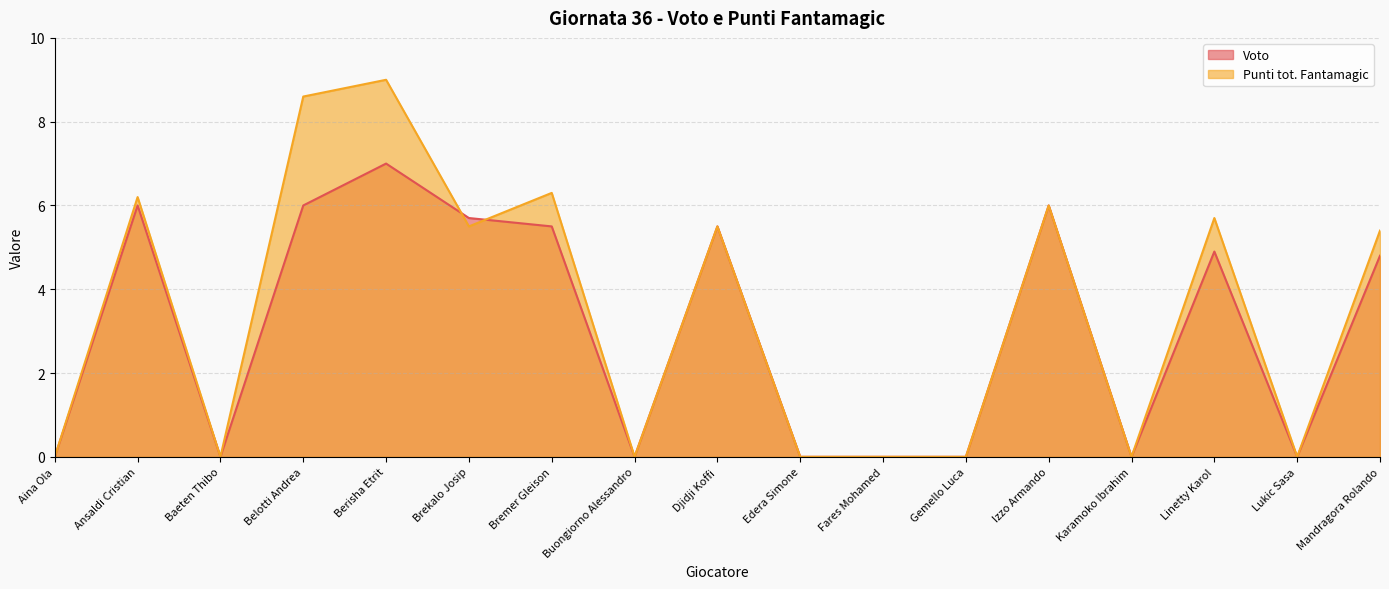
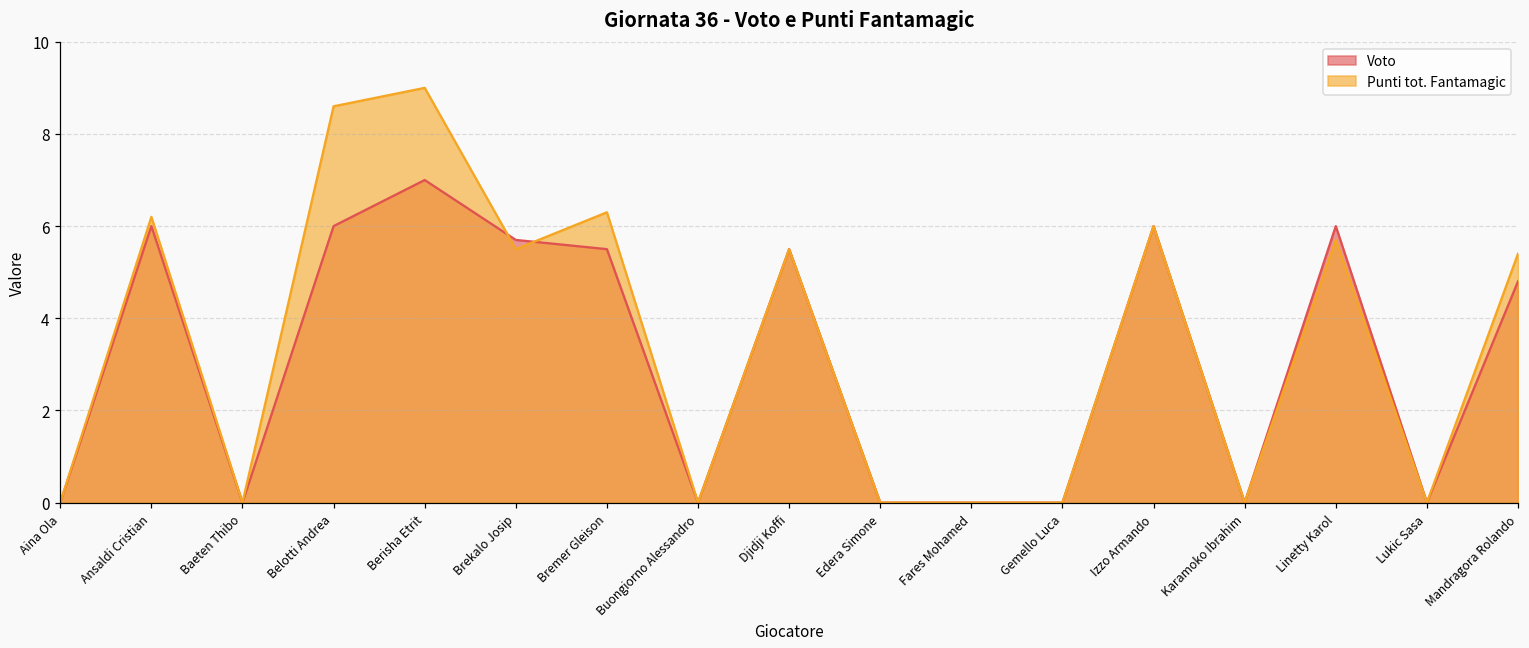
  {
    "Voto": {
      "Ansaldi Cristian": 6.0,
      "Belotti Andrea": 6.0,
      "Berisha Etrit": 7.0,
      "Brekalo Josip": 5.7,
      "Bremer Gleison": 5.5,
-     "Linetty Karol": 4.9,
+     "Linetty Karol": 6.0,
      "Mandragora Rolando": 4.8
    },
    "Punti tot. Fantamagic": {
      "Ansaldi Cristian": 6.2,
      "Belotti Andrea": 8.6,
      "Berisha Etrit": 9.0,
      "Brekalo Josip": 5.5,
      "Bremer Gleison": 6.3,
      "Linetty Karol": 5.7,
      "Mandragora Rolando": 5.4
    }
  }
